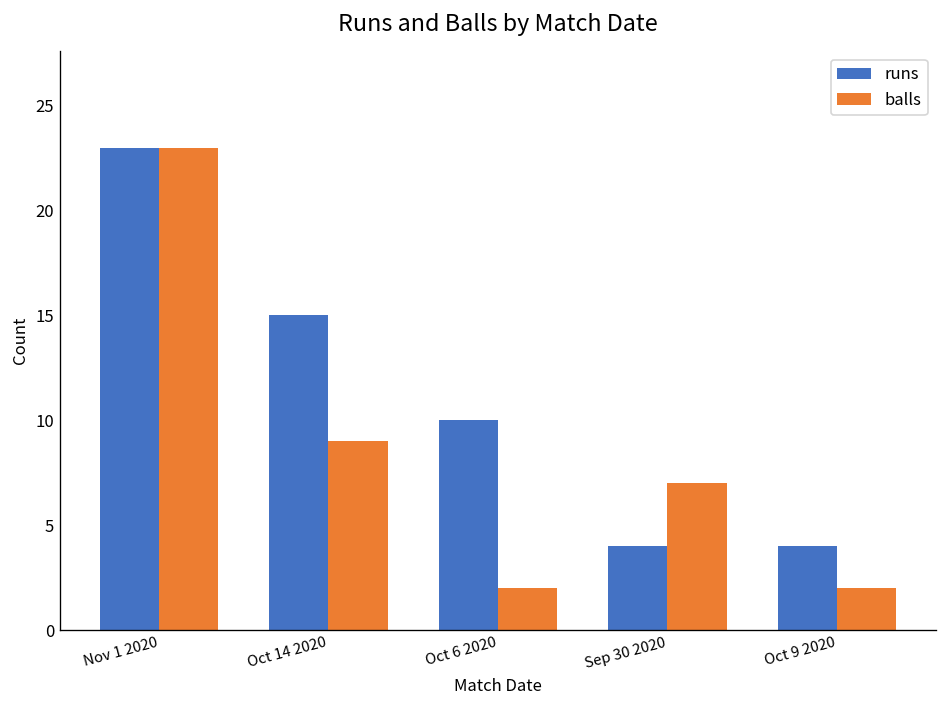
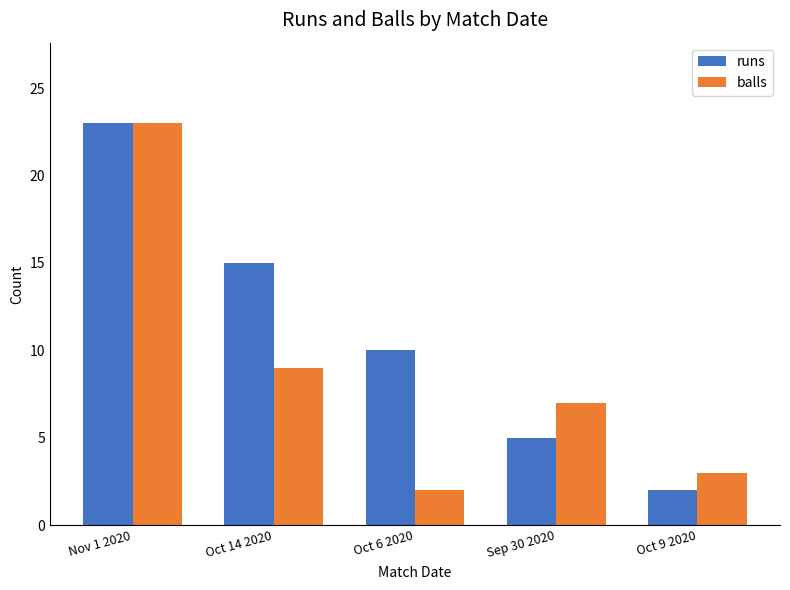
  {
    "runs": {
      "Nov 1 2020": 23,
      "Oct 14 2020": 15,
      "Oct 6 2020": 10,
-     "Sep 30 2020": 4,
-     "Oct 9 2020": 4
+     "Sep 30 2020": 5,
+     "Oct 9 2020": 2
    },
    "balls": {
      "Nov 1 2020": 23,
      "Oct 14 2020": 9,
      "Oct 6 2020": 2,
      "Sep 30 2020": 7,
-     "Oct 9 2020": 2
+     "Oct 9 2020": 3
    }
  }
